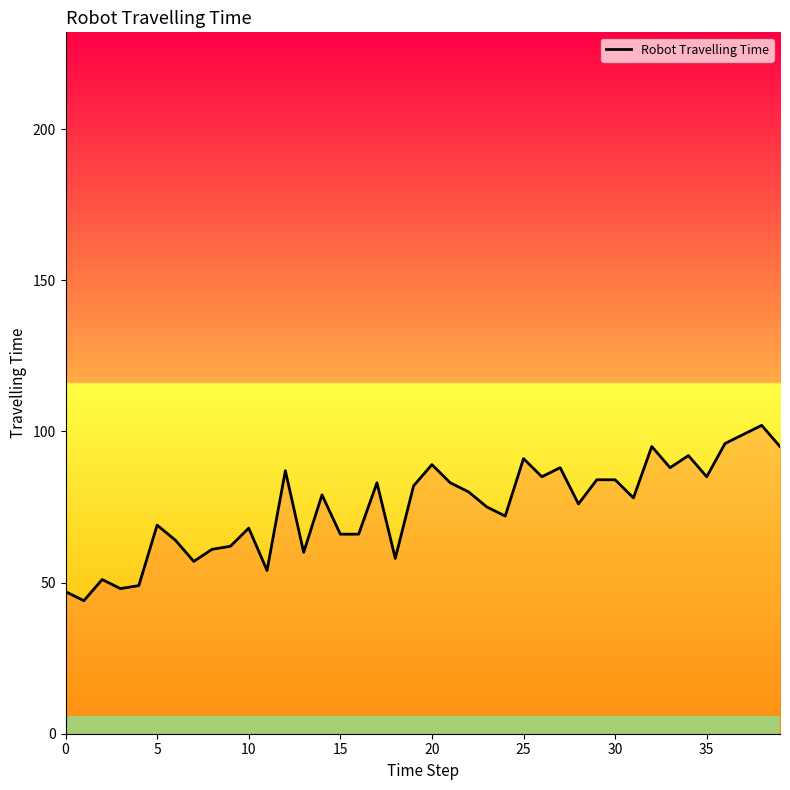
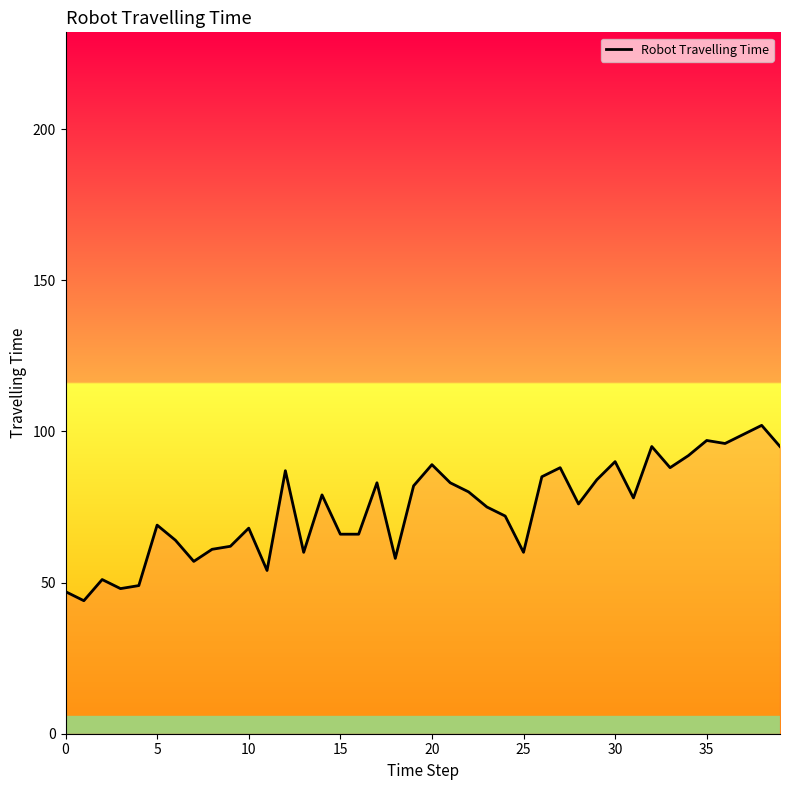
  {
    "0": 47,
    "5": 69,
    "10": 68,
    "15": 66,
    "20": 89,
-   "25": 91,
-   "30": 84,
-   "35": 85
+   "25": 60,
+   "30": 90,
+   "35": 97
  }
